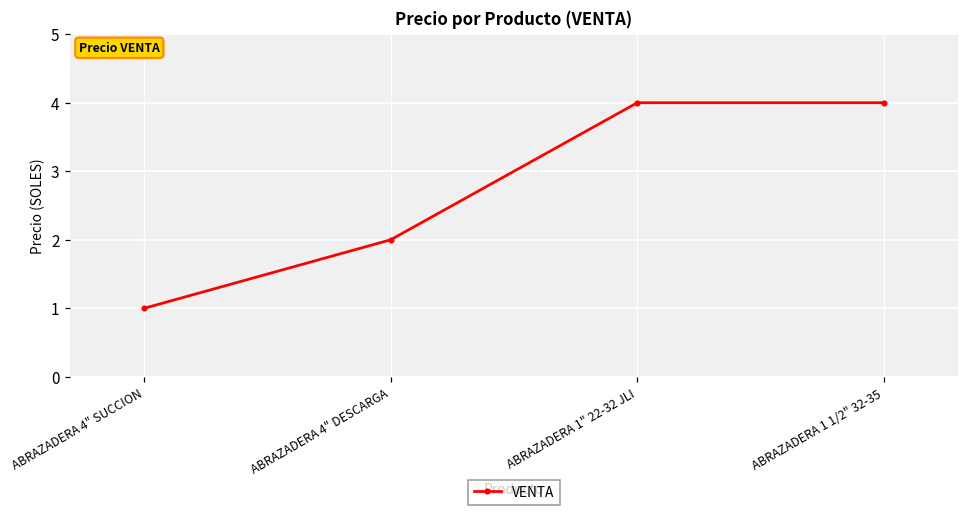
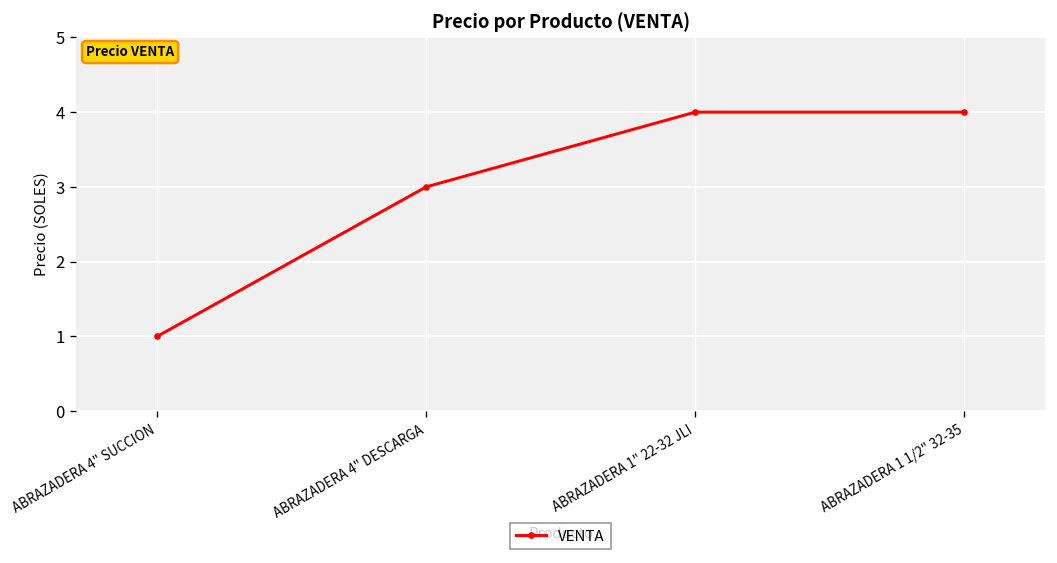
  {
    "ABRAZADERA 4\" SUCCION": 1,
-   "ABRAZADERA 4\" DESCARGA": 2,
+   "ABRAZADERA 4\" DESCARGA": 3,
    "ABRAZADERA 1\" 22-32 JLI": 4,
    "ABRAZADERA 1 1/2\" 32-35": 4
  }
